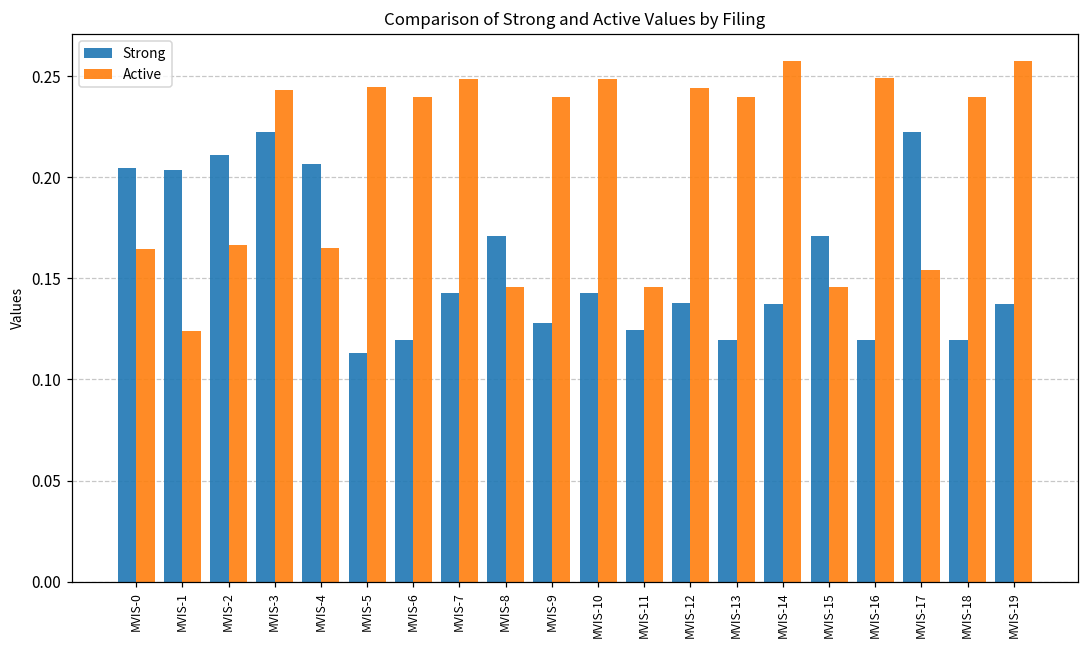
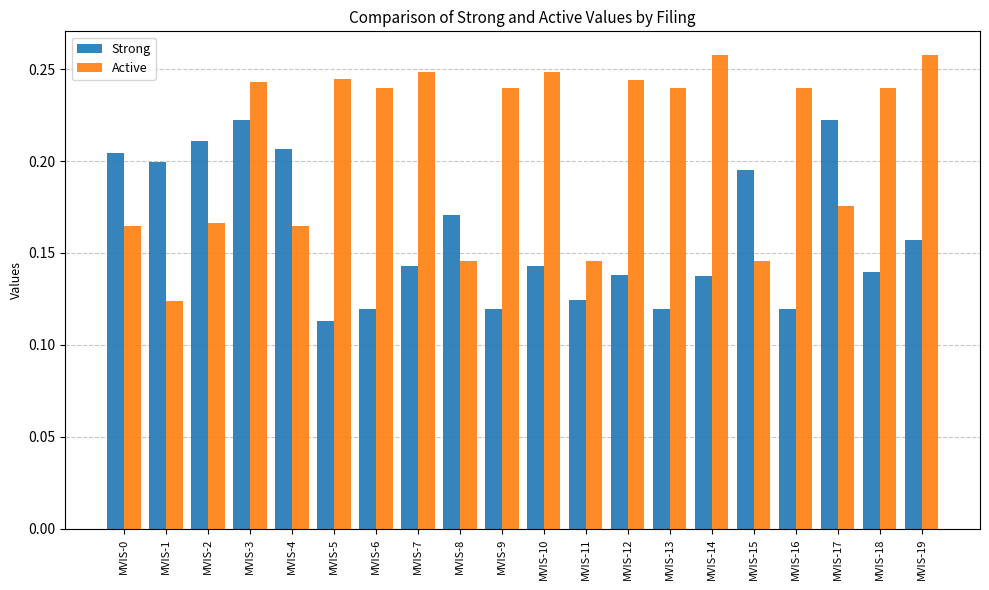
  {
    "Strong": {
      "MVIS-0": 0.205,
-     "MVIS-1": 0.204,
+     "MVIS-1": 0.199,
      "MVIS-2": 0.211,
      "MVIS-3": 0.222,
      "MVIS-4": 0.207,
      "MVIS-5": 0.113,
      "MVIS-6": 0.119,
      "MVIS-7": 0.143,
      "MVIS-8": 0.171,
-     "MVIS-9": 0.128,
+     "MVIS-9": 0.119,
      "MVIS-10": 0.143,
      "MVIS-11": 0.124,
      "MVIS-12": 0.138,
      "MVIS-13": 0.119,
      "MVIS-14": 0.137,
-     "MVIS-15": 0.171,
+     "MVIS-15": 0.195,
      "MVIS-16": 0.119,
      "MVIS-17": 0.222,
-     "MVIS-18": 0.119,
-     "MVIS-19": 0.137
+     "MVIS-18": 0.139,
+     "MVIS-19": 0.157
    },
    "Active": {
      "MVIS-0": 0.164,
      "MVIS-1": 0.124,
      "MVIS-2": 0.166,
      "MVIS-3": 0.243,
      "MVIS-4": 0.165,
      "MVIS-5": 0.244,
      "MVIS-6": 0.240,
      "MVIS-7": 0.249,
      "MVIS-8": 0.146,
      "MVIS-9": 0.240,
      "MVIS-10": 0.249,
      "MVIS-11": 0.146,
      "MVIS-12": 0.244,
      "MVIS-13": 0.240,
      "MVIS-14": 0.258,
      "MVIS-15": 0.146,
-     "MVIS-16": 0.249,
-     "MVIS-17": 0.154,
+     "MVIS-16": 0.240,
+     "MVIS-17": 0.176,
      "MVIS-18": 0.240,
      "MVIS-19": 0.258
    }
  }
